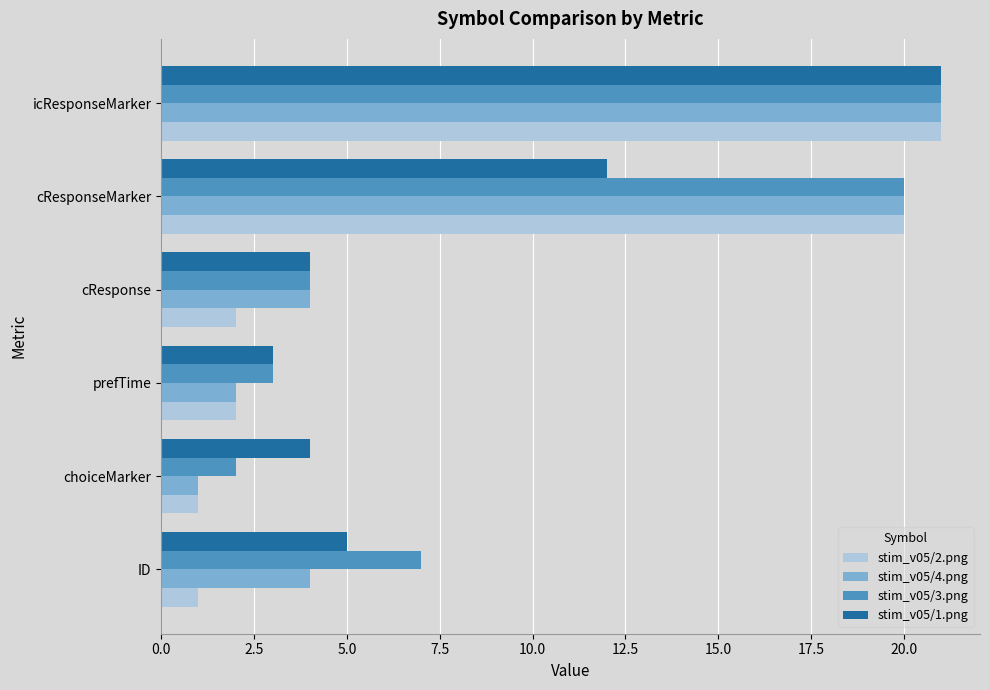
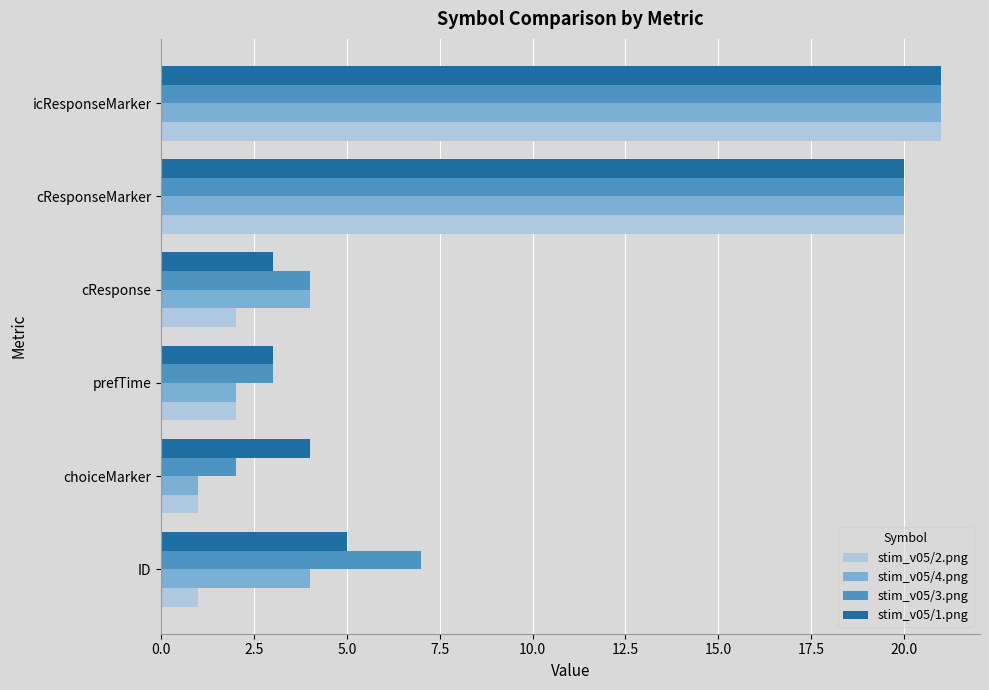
  {
    "stim_v05/1.png": {
      "icResponseMarker": 21,
-     "cResponseMarker": 12,
-     "cResponse": 4,
+     "cResponseMarker": 20,
+     "cResponse": 3,
      "prefTime": 3,
      "choiceMarker": 4,
      "ID": 5
    }
  }
